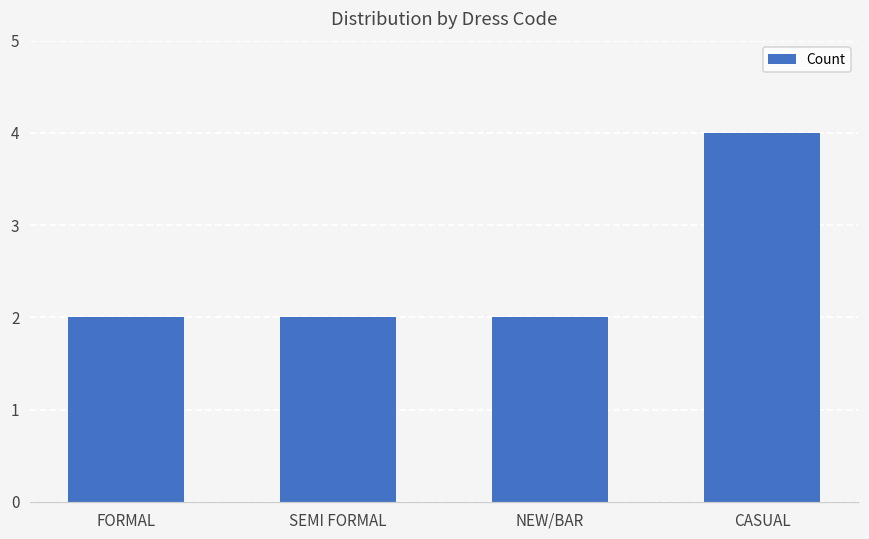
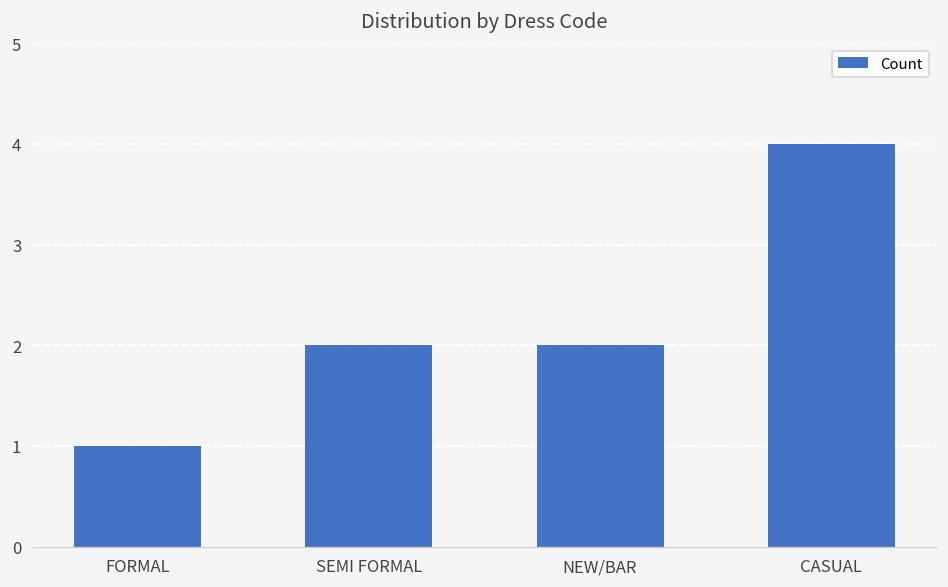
  {
-   "FORMAL": 2,
+   "FORMAL": 1,
    "SEMI FORMAL": 2,
    "NEW/BAR": 2,
    "CASUAL": 4
  }
